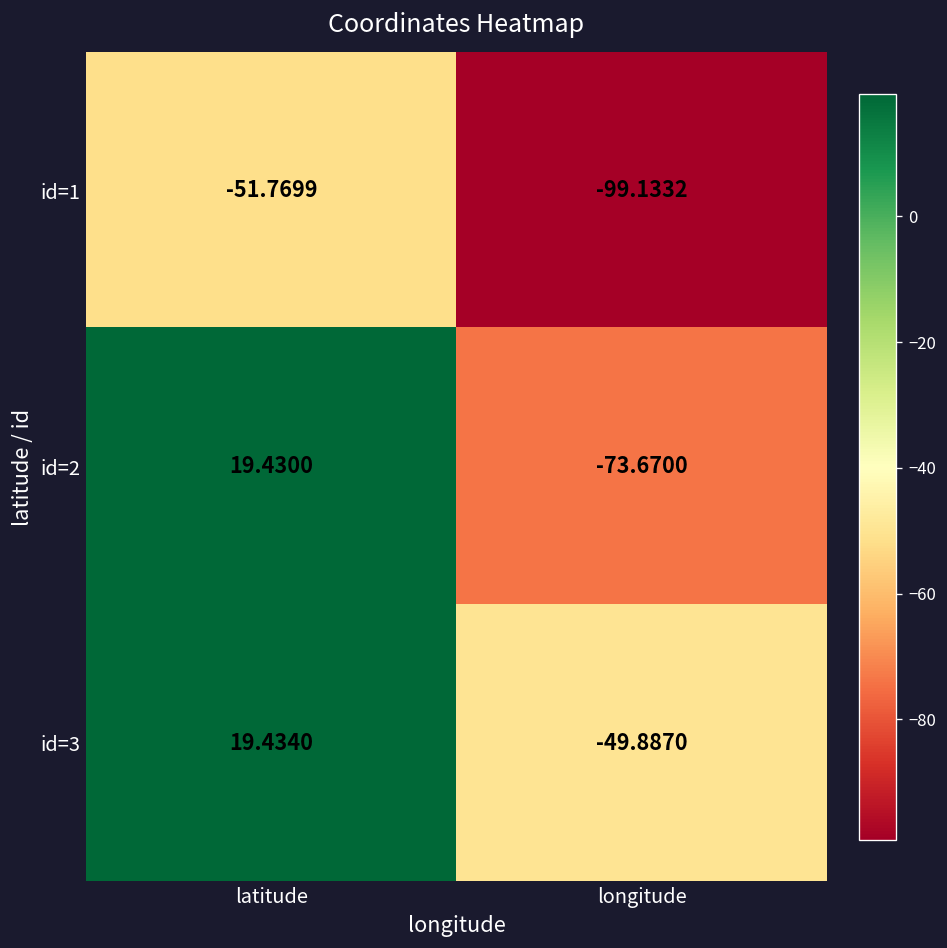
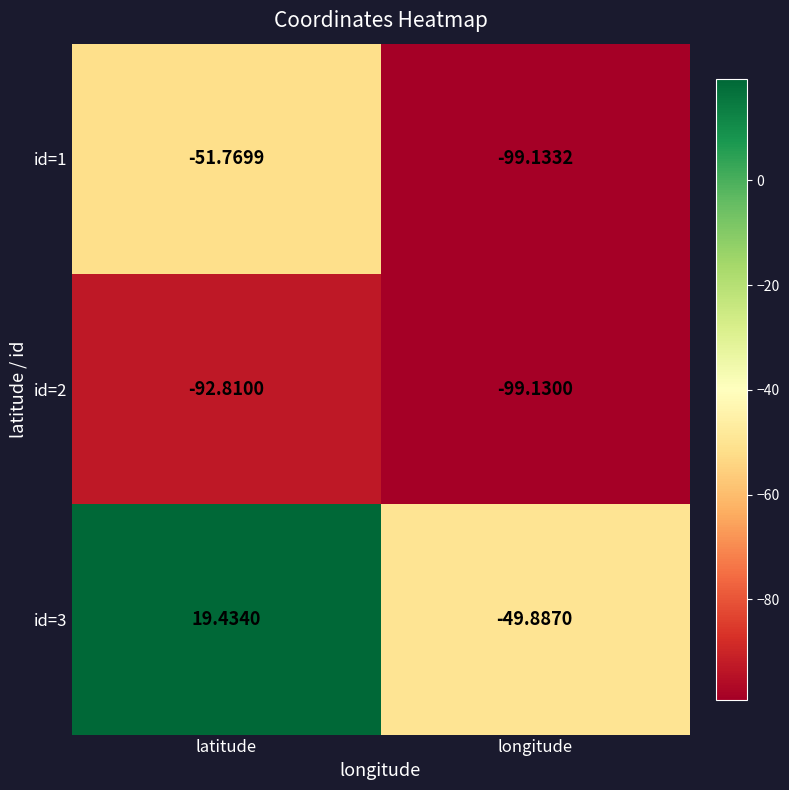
  {
    "id=1": {
      "latitude": -51.7699,
      "longitude": -99.1332
    },
    "id=2": {
-     "latitude": 19.4300,
-     "longitude": -73.6700
+     "latitude": -92.8100,
+     "longitude": -99.1300
    },
    "id=3": {
      "latitude": 19.4340,
      "longitude": -49.8870
    }
  }
